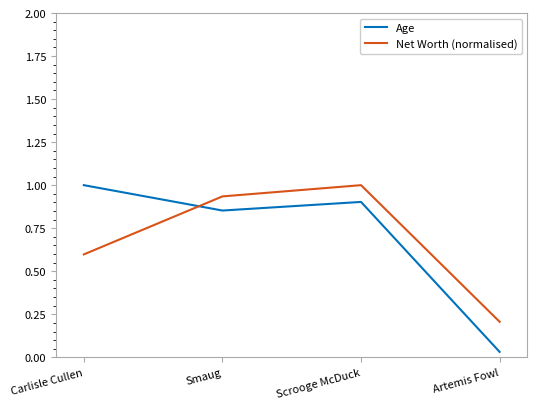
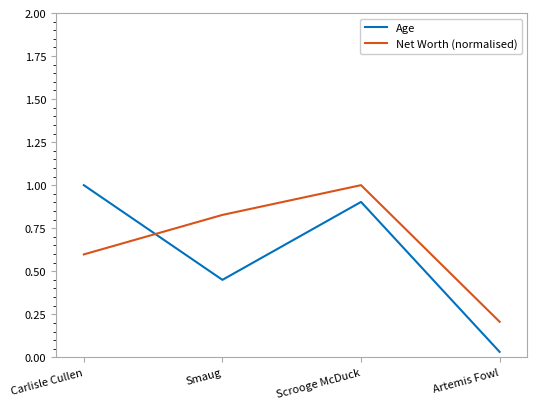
  {
    "Age": {
      "Carlisle Cullen": 1.00,
-     "Smaug": 0.85,
+     "Smaug": 0.45,
      "Scrooge McDuck": 0.90,
      "Artemis Fowl": 0.03
    },
    "Net Worth (normalised)": {
      "Carlisle Cullen": 0.60,
-     "Smaug": 0.93,
+     "Smaug": 0.83,
      "Scrooge McDuck": 1.00,
      "Artemis Fowl": 0.21
    }
  }
